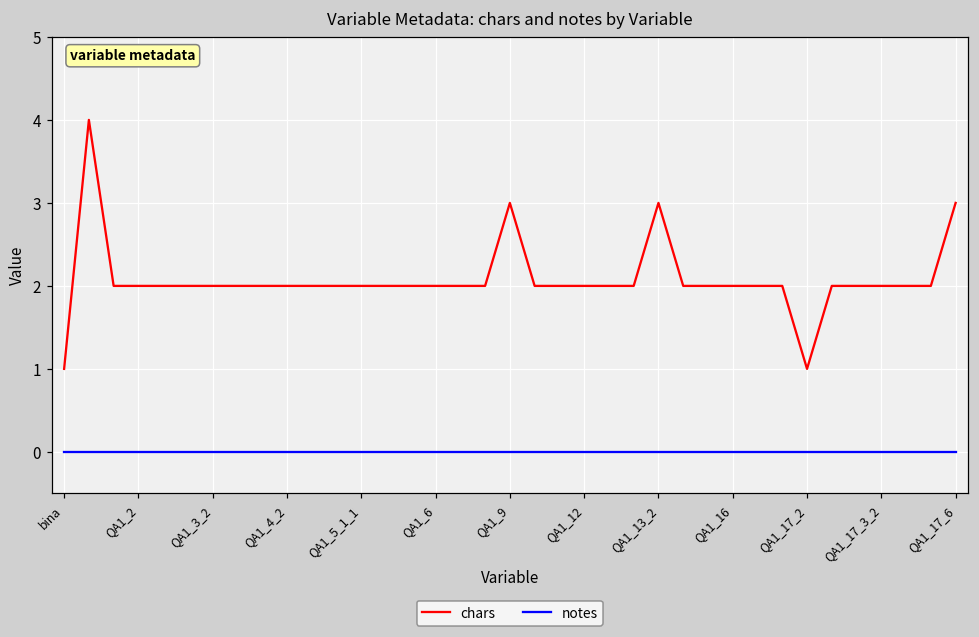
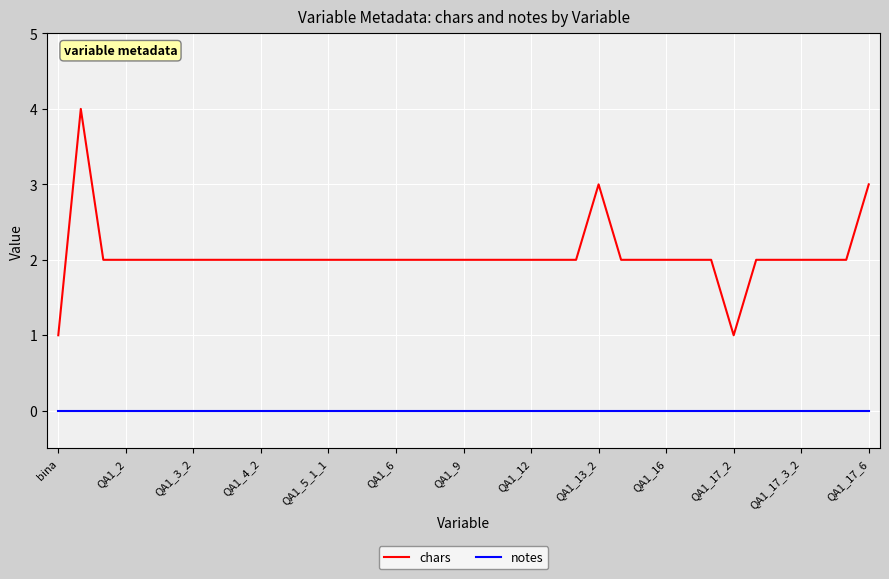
  {
    "chars": {
      "bina": 1,
      "QA1_2": 2,
      "QA1_3_2": 2,
      "QA1_4_2": 2,
      "QA1_5_1_1": 2,
      "QA1_6": 2,
-     "QA1_9": 3,
+     "QA1_9": 2,
      "QA1_12": 2,
      "QA1_13_2": 3,
      "QA1_16": 2,
      "QA1_17_2": 1,
      "QA1_17_3_2": 2,
      "QA1_17_6": 3
    },
    "notes": {
      "bina": 0,
      "QA1_2": 0,
      "QA1_3_2": 0,
      "QA1_4_2": 0,
      "QA1_5_1_1": 0,
      "QA1_6": 0,
      "QA1_9": 0,
      "QA1_12": 0,
      "QA1_13_2": 0,
      "QA1_16": 0,
      "QA1_17_2": 0,
      "QA1_17_3_2": 0,
      "QA1_17_6": 0
    }
  }
